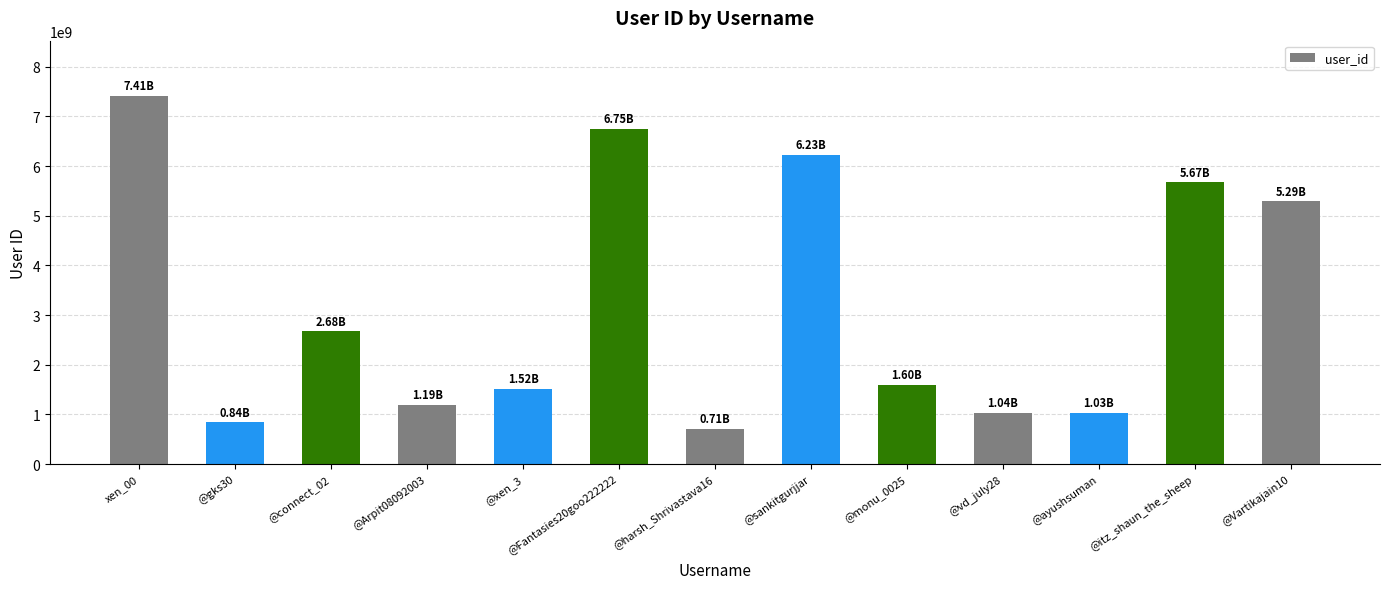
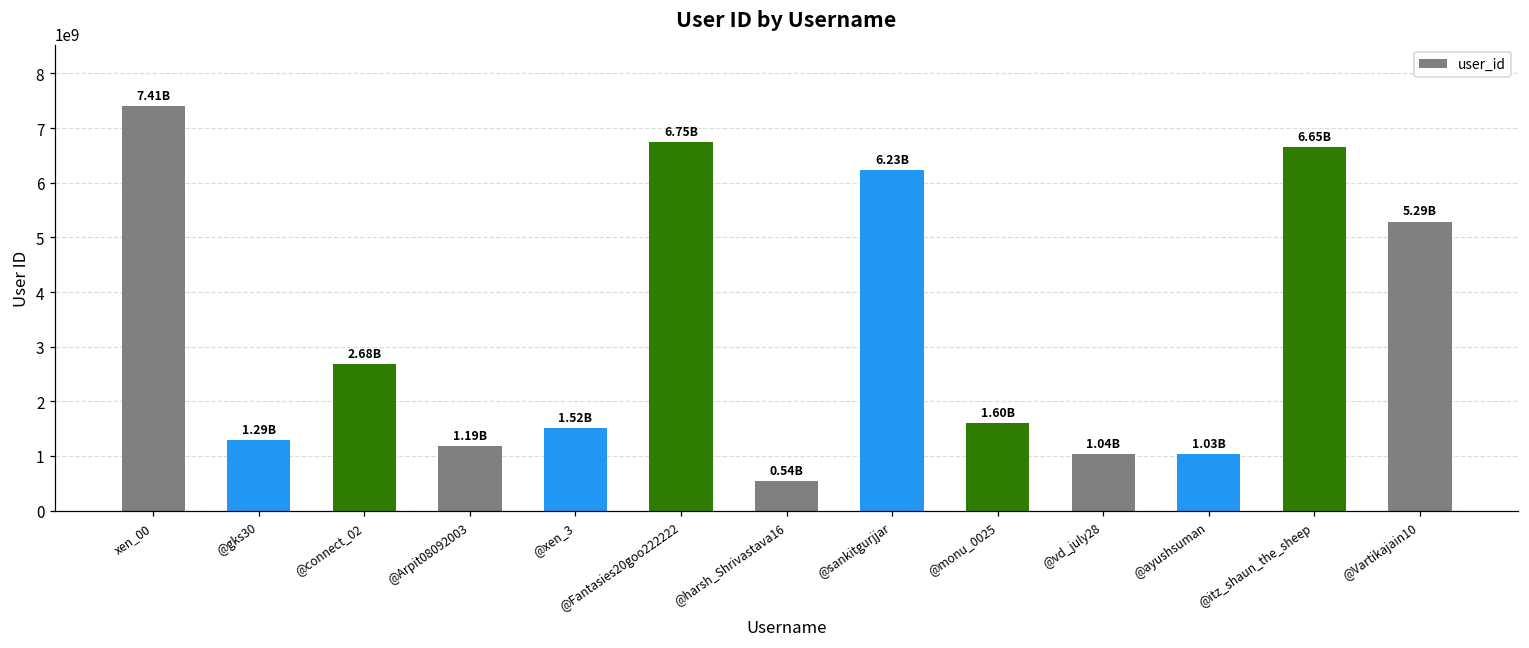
  {
    "xen_00": "7.41B",
-   "@gks30": "0.84B",
+   "@gks30": "1.29B",
    "@connect_02": "2.68B",
    "@Arpit08092003": "1.19B",
    "@xen_3": "1.52B",
    "@Fantasies20goo222222": "6.75B",
-   "@harsh_Shrivastava16": "0.71B",
+   "@harsh_Shrivastava16": "0.54B",
    "@sankitgurjjar": "6.23B",
    "@monu_0025": "1.60B",
    "@vd_july28": "1.04B",
    "@ayushsuman": "1.03B",
-   "@itz_shaun_the_sheep": "5.67B",
+   "@itz_shaun_the_sheep": "6.65B",
    "@Vartikajain10": "5.29B"
  }
